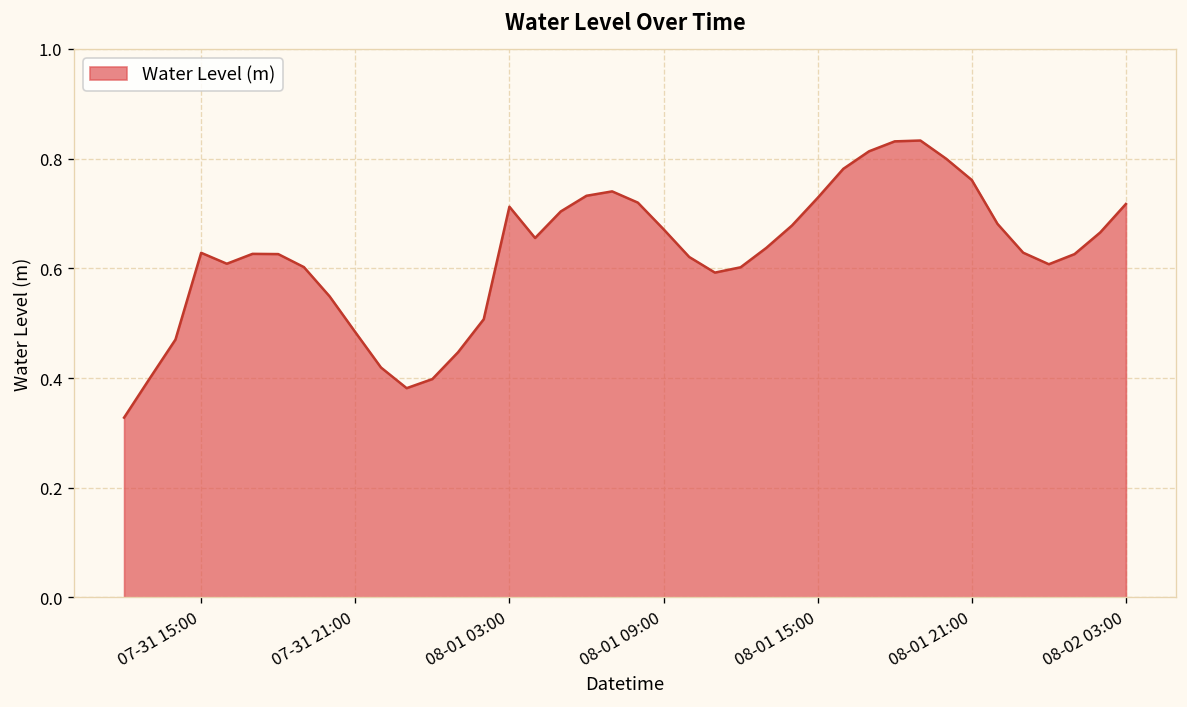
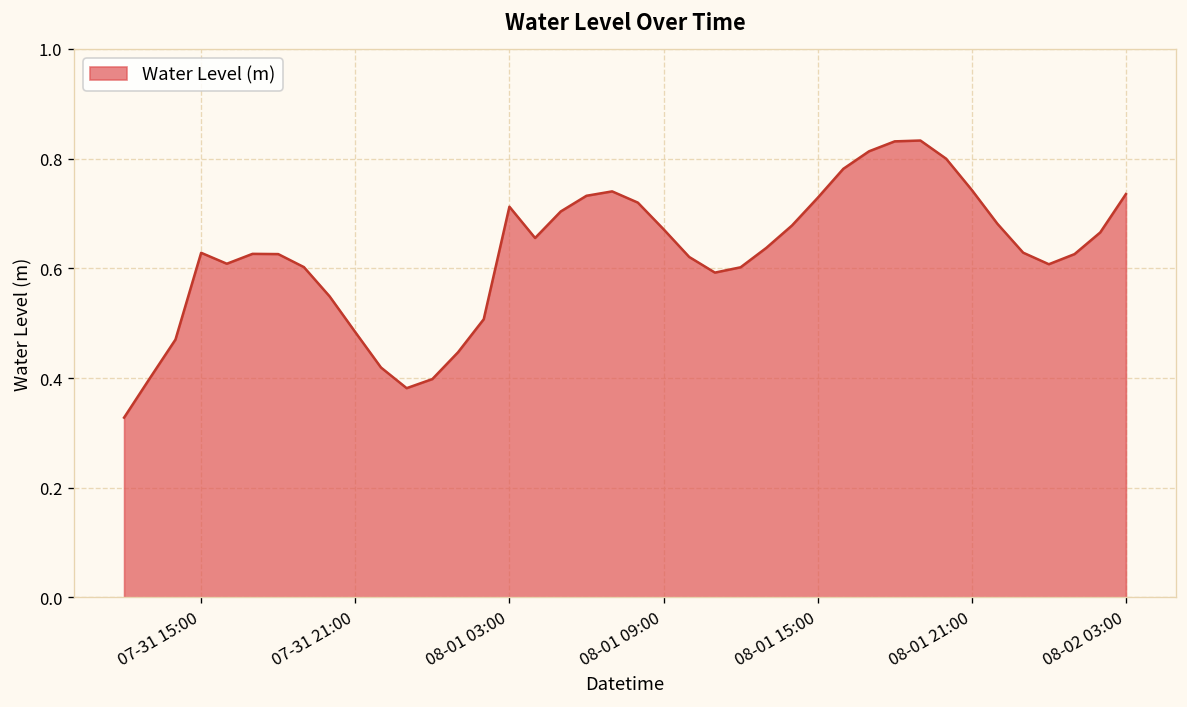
  {
    "07-31 15:00": 0.63,
    "07-31 21:00": 0.48,
    "08-01 03:00": 0.71,
    "08-01 09:00": 0.67,
    "08-01 15:00": 0.73,
-   "08-01 21:00": 0.76,
-   "08-02 03:00": 0.72
+   "08-01 21:00": 0.74,
+   "08-02 03:00": 0.74
  }
